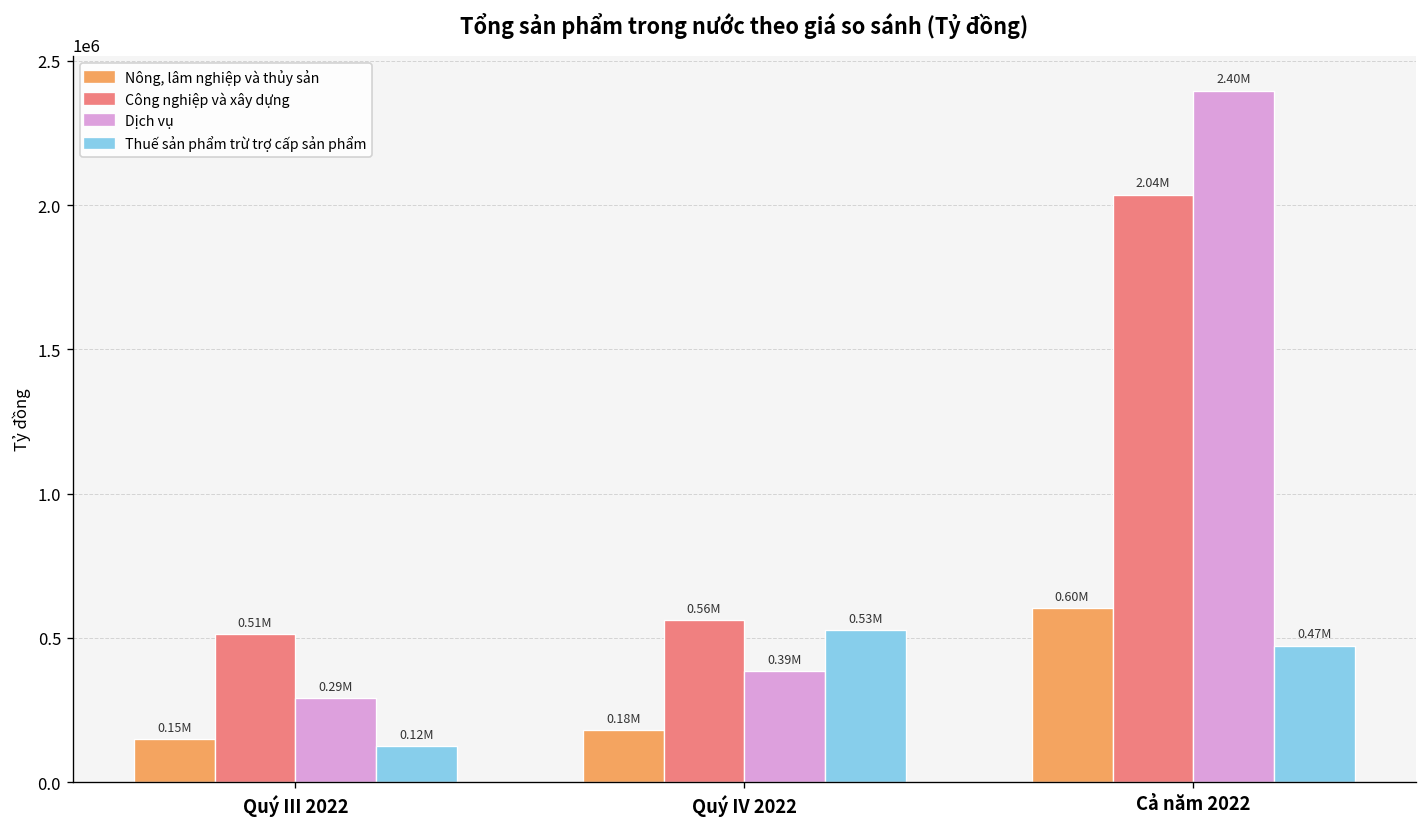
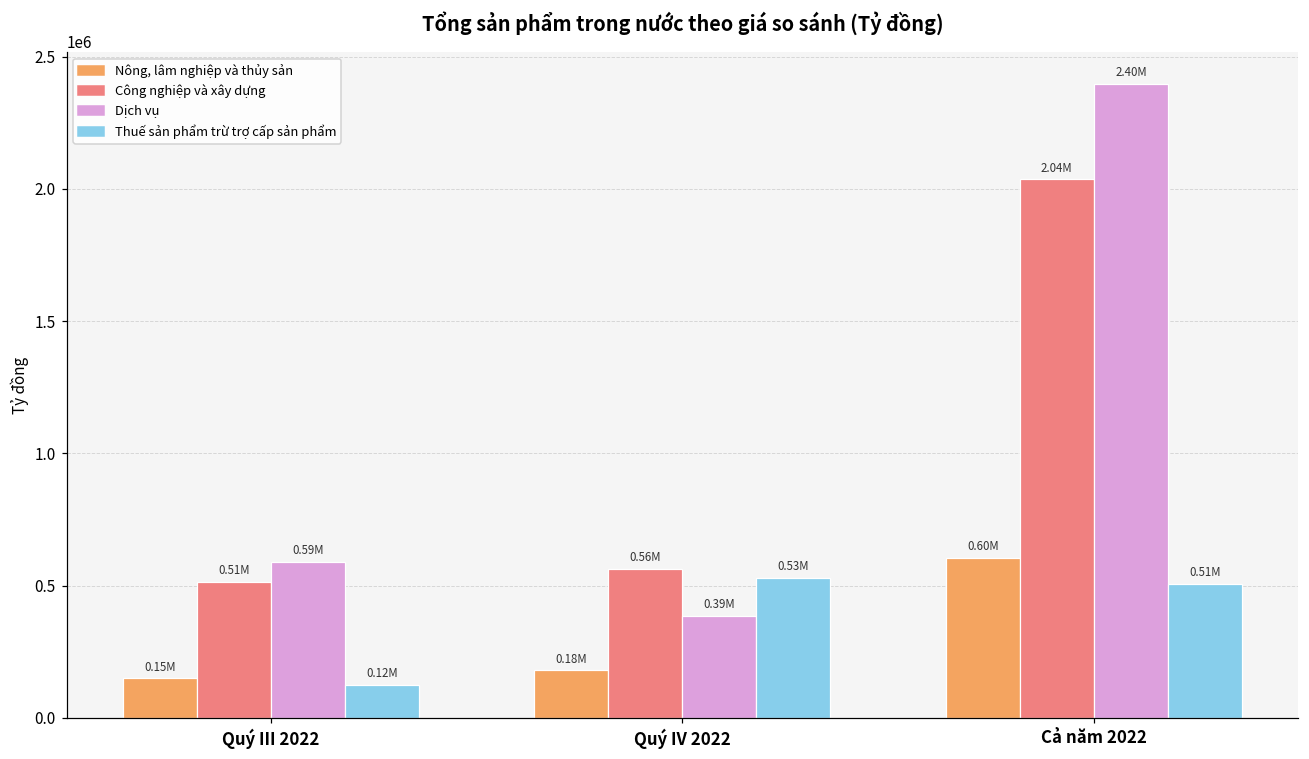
  {
    "Dịch vụ": {
-     "Quý III 2022": "0.29M",
+     "Quý III 2022": "0.59M",
      "Quý IV 2022": "0.39M",
      "Cả năm 2022": "2.40M"
    },
    "Thuế sản phẩm trừ trợ cấp sản phẩm": {
      "Quý III 2022": "0.12M",
      "Quý IV 2022": "0.53M",
-     "Cả năm 2022": "0.47M"
+     "Cả năm 2022": "0.51M"
    }
  }
